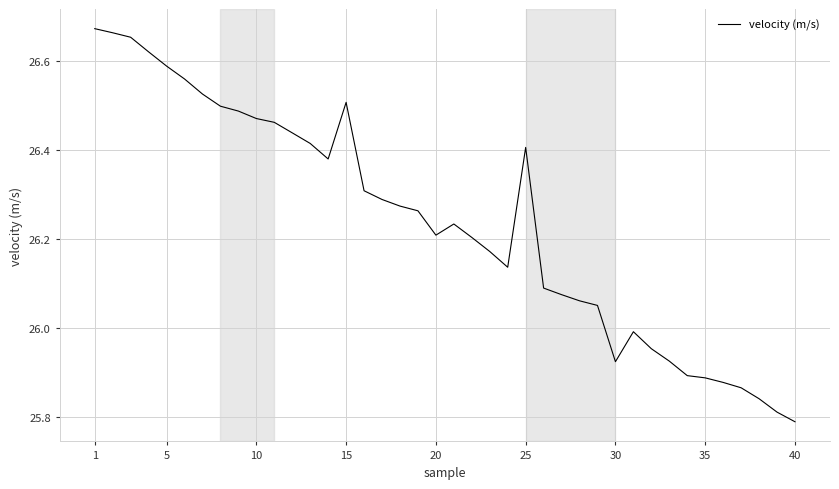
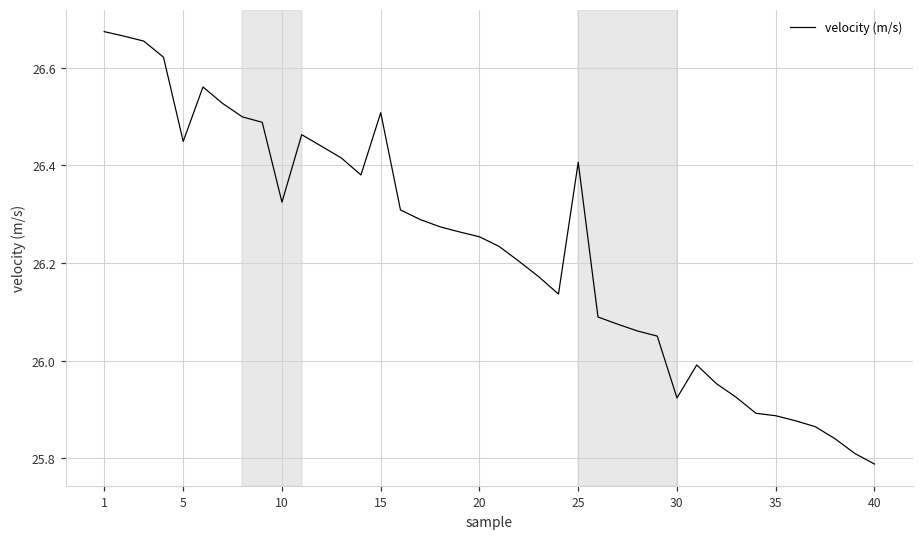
  {
    "1": 26.67,
-   "5": 26.59,
-   "10": 26.47,
+   "5": 26.45,
+   "10": 26.32,
    "15": 26.51,
-   "20": 26.21,
+   "20": 26.25,
    "25": 26.41,
    "30": 25.92,
    "35": 25.89,
    "40": 25.79
  }
